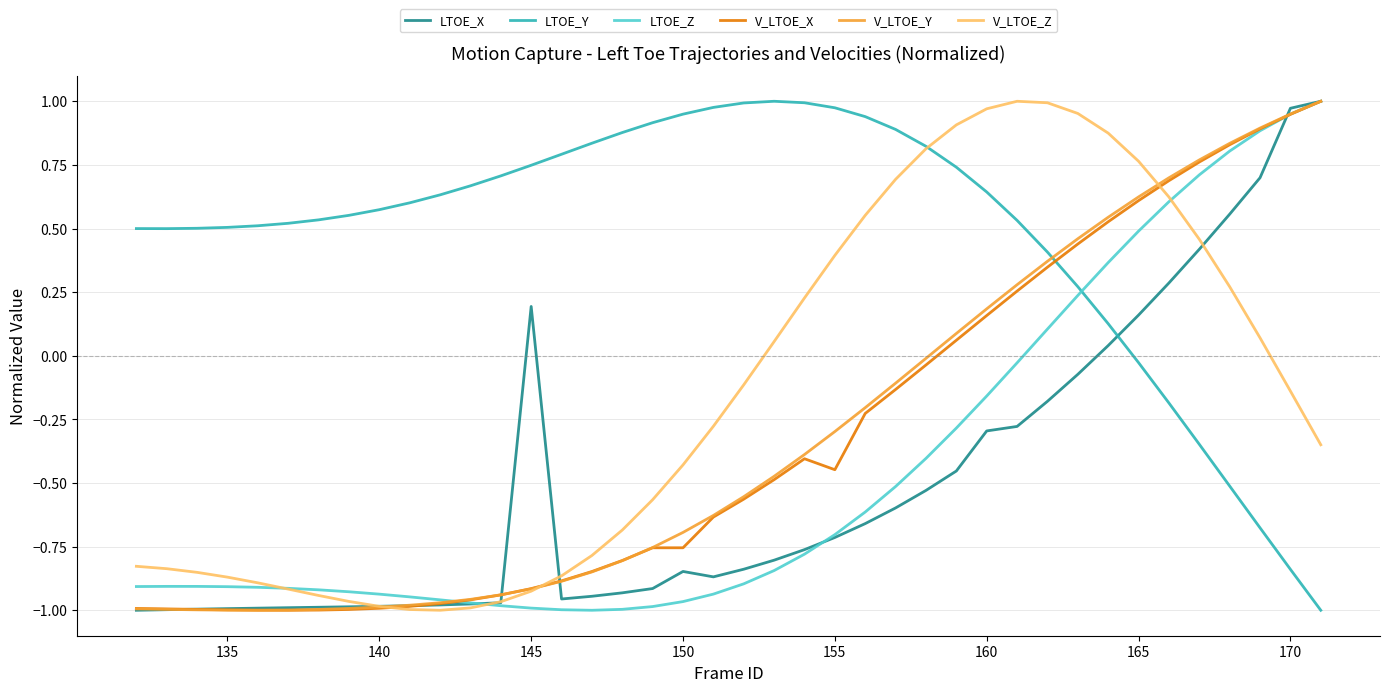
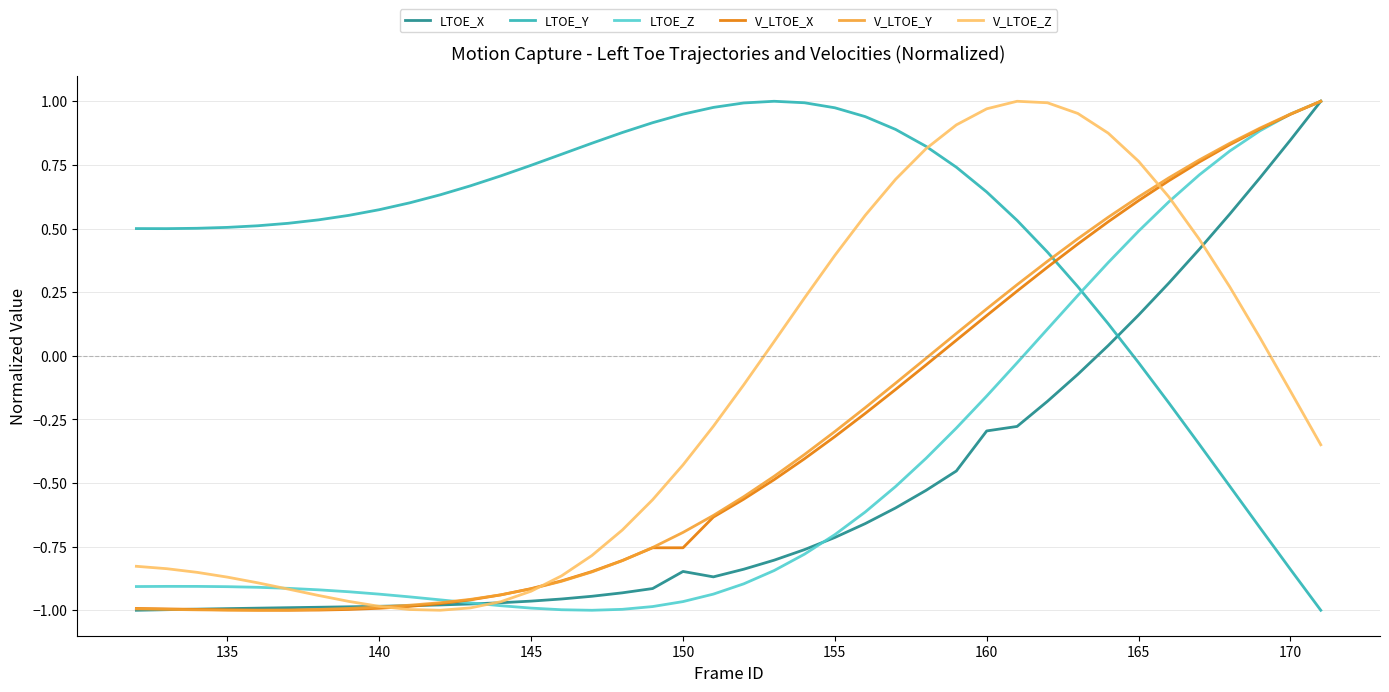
  {
    "LTOE_X": {
-     "145": 0.19,
+     "145": -0.96,
      "150": -0.85,
      "155": -0.71,
      "160": -0.30,
      "165": 0.16,
-     "170": 0.97
+     "170": 0.85
    },
    "V_LTOE_X": {
      "150": -0.75,
-     "155": -0.45,
+     "155": -0.32,
      "160": 0.16,
      "165": 0.61
    }
  }
